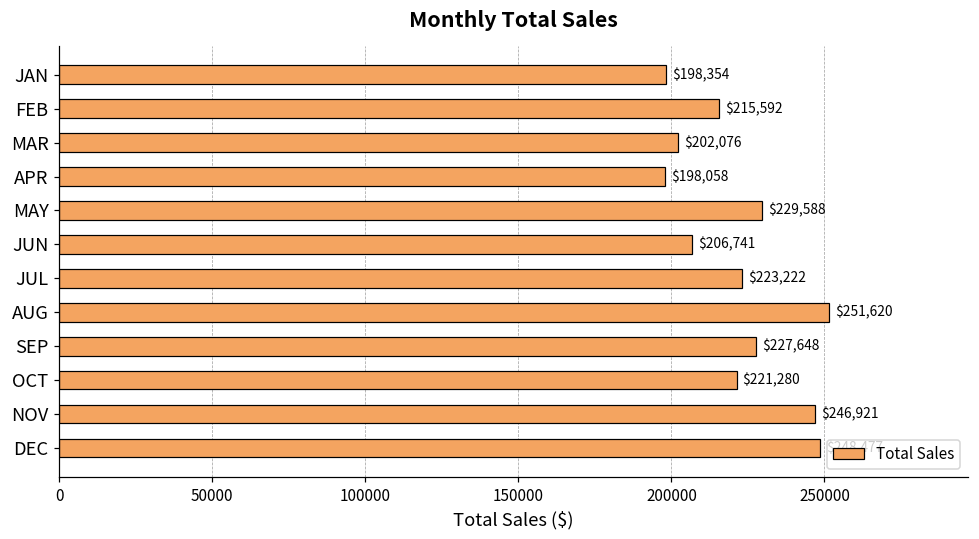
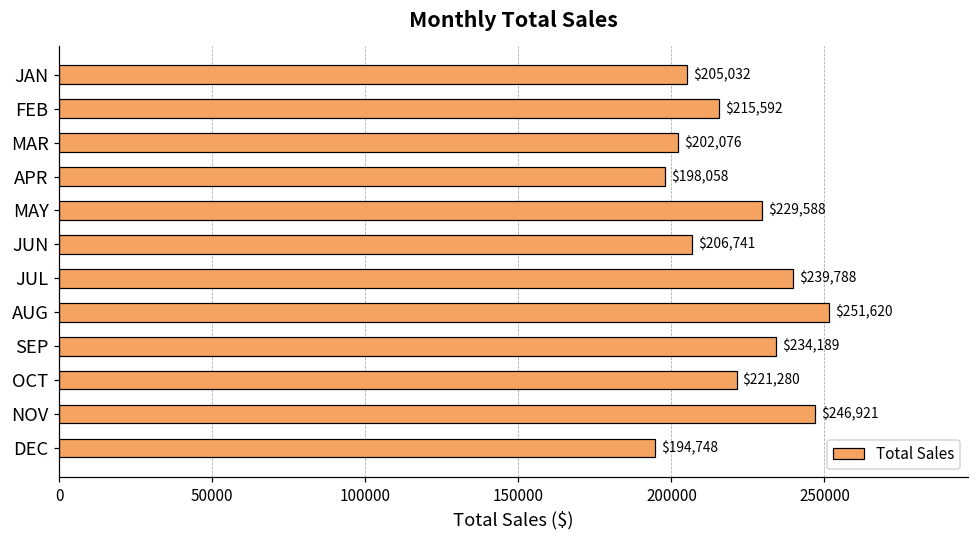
  {
-   "JAN": "$198,354",
+   "JAN": "$205,032",
    "FEB": "$215,592",
    "MAR": "$202,076",
    "APR": "$198,058",
    "MAY": "$229,588",
    "JUN": "$206,741",
-   "JUL": "$223,222",
+   "JUL": "$239,788",
    "AUG": "$251,620",
-   "SEP": "$227,648",
+   "SEP": "$234,189",
    "OCT": "$221,280",
    "NOV": "$246,921",
-   "DEC": "248000"
+   "DEC": "195000"
  }
